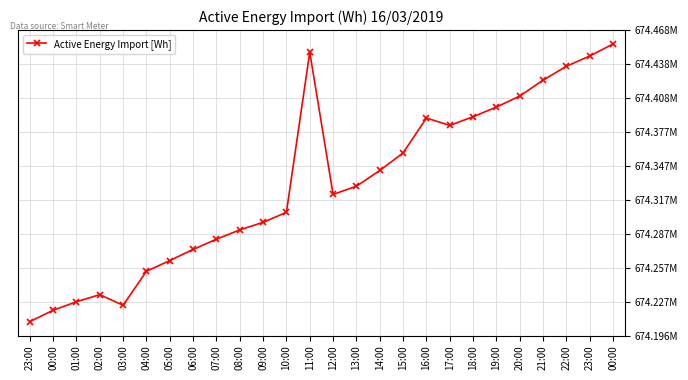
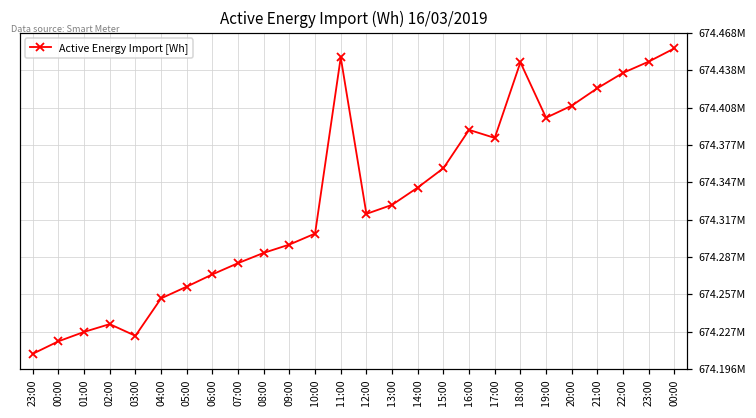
  {
    "01:00": 674226000,
    "02:00": 674233000,
    "03:00": 674223000,
    "04:00": 674254000,
    "05:00": 674263000,
    "06:00": 674273000,
    "07:00": 674282000,
    "08:00": 674290000,
    "09:00": 674297000,
    "10:00": 674306000,
    "11:00": 674448000,
    "12:00": 674322000,
    "13:00": 674329000,
    "14:00": 674343000,
    "15:00": 674359000,
    "16:00": 674390000,
    "17:00": 674383000,
-   "18:00": 674391000,
+   "18:00": 674444000,
    "19:00": 674400000,
    "20:00": 674409000,
    "21:00": 674423000,
    "22:00": 674436000
  }
